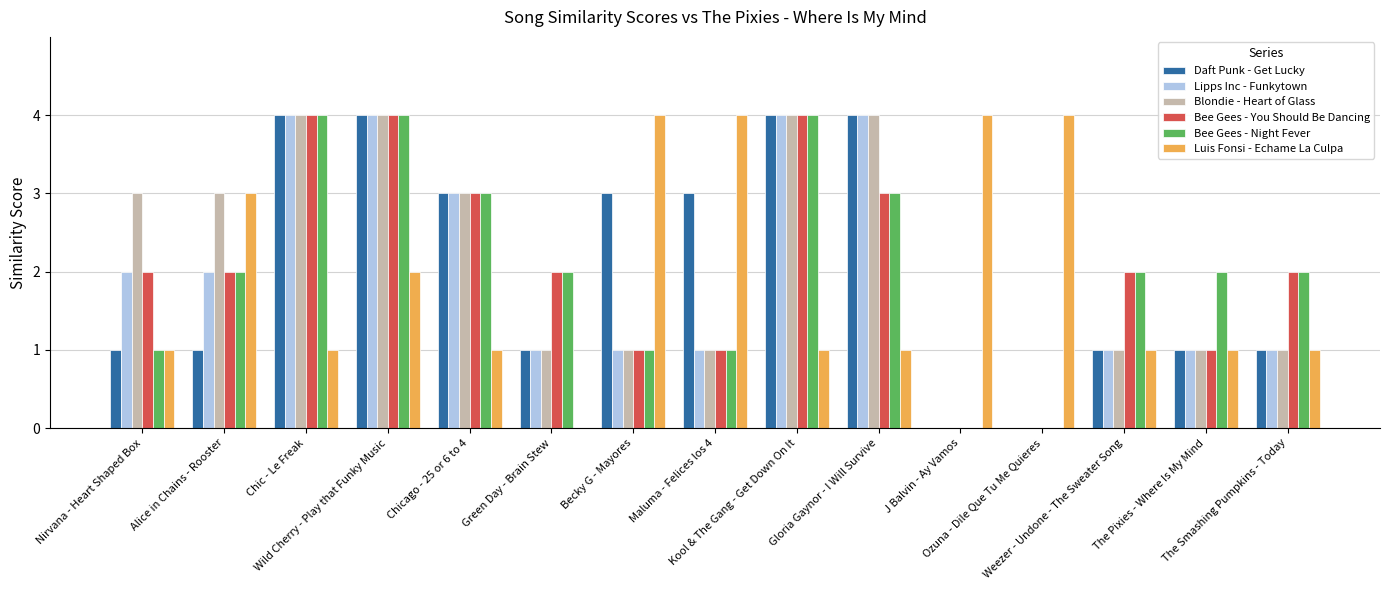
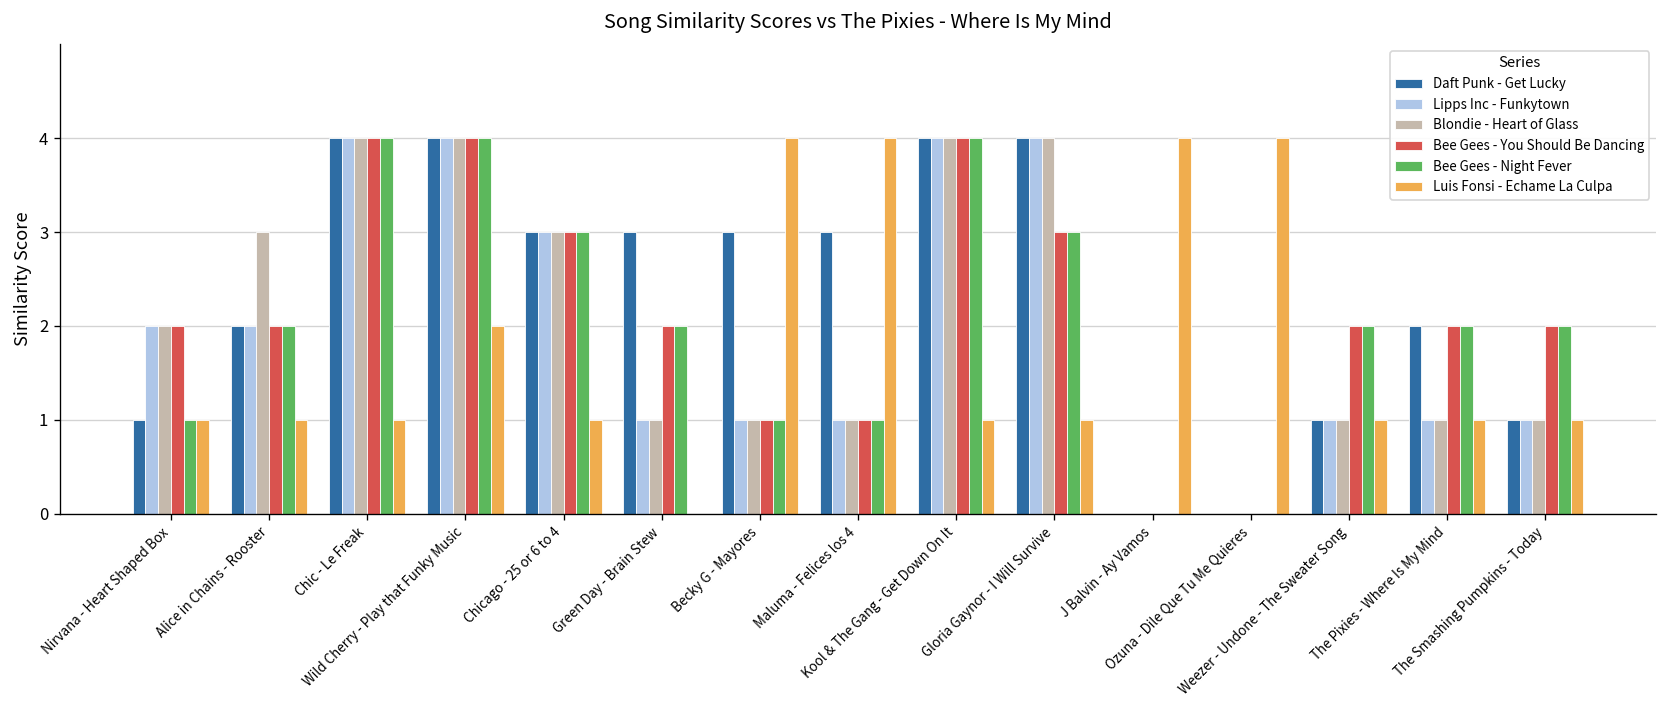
  {
    "Daft Punk - Get Lucky": {
      "Nirvana - Heart Shaped Box": 1,
-     "Alice in Chains - Rooster": 1,
+     "Alice in Chains - Rooster": 2,
      "Chic - Le Freak": 4,
      "Wild Cherry - Play that Funky Music": 4,
      "Chicago - 25 or 6 to 4": 3,
-     "Green Day - Brain Stew": 1,
+     "Green Day - Brain Stew": 3,
      "Becky G - Mayores": 3,
      "Maluma - Felices los 4": 3,
      "Kool & The Gang - Get Down On It": 4,
      "Gloria Gaynor - I Will Survive": 4,
      "J Balvin - Ay Vamos": 0,
      "Ozuna - Dile Que Tu Me Quieres": 0,
      "Weezer - Undone - The Sweater Song": 1,
-     "The Pixies - Where Is My Mind": 1,
+     "The Pixies - Where Is My Mind": 2,
      "The Smashing Pumpkins - Today": 1
    },
    "Lipps Inc - Funkytown": {
      "Nirvana - Heart Shaped Box": 2,
      "Alice in Chains - Rooster": 2,
      "Chic - Le Freak": 4,
      "Wild Cherry - Play that Funky Music": 4,
      "Chicago - 25 or 6 to 4": 3,
      "Green Day - Brain Stew": 1,
      "Becky G - Mayores": 1,
      "Maluma - Felices los 4": 1,
      "Kool & The Gang - Get Down On It": 4,
      "Gloria Gaynor - I Will Survive": 4,
      "J Balvin - Ay Vamos": 0,
      "Ozuna - Dile Que Tu Me Quieres": 0,
      "Weezer - Undone - The Sweater Song": 1,
      "The Pixies - Where Is My Mind": 1,
      "The Smashing Pumpkins - Today": 1
    },
    "Blondie - Heart of Glass": {
-     "Nirvana - Heart Shaped Box": 3,
+     "Nirvana - Heart Shaped Box": 2,
      "Alice in Chains - Rooster": 3,
      "Chic - Le Freak": 4,
      "Wild Cherry - Play that Funky Music": 4,
      "Chicago - 25 or 6 to 4": 3,
      "Green Day - Brain Stew": 1,
      "Becky G - Mayores": 1,
      "Maluma - Felices los 4": 1,
      "Kool & The Gang - Get Down On It": 4,
      "Gloria Gaynor - I Will Survive": 4,
      "J Balvin - Ay Vamos": 0,
      "Ozuna - Dile Que Tu Me Quieres": 0,
      "Weezer - Undone - The Sweater Song": 1,
      "The Pixies - Where Is My Mind": 1,
      "The Smashing Pumpkins - Today": 1
    },
    "Bee Gees - You Should Be Dancing": {
      "Nirvana - Heart Shaped Box": 2,
      "Alice in Chains - Rooster": 2,
      "Chic - Le Freak": 4,
      "Wild Cherry - Play that Funky Music": 4,
      "Chicago - 25 or 6 to 4": 3,
      "Green Day - Brain Stew": 2,
      "Becky G - Mayores": 1,
      "Maluma - Felices los 4": 1,
      "Kool & The Gang - Get Down On It": 4,
      "Gloria Gaynor - I Will Survive": 3,
      "J Balvin - Ay Vamos": 0,
      "Ozuna - Dile Que Tu Me Quieres": 0,
      "Weezer - Undone - The Sweater Song": 2,
-     "The Pixies - Where Is My Mind": 1,
+     "The Pixies - Where Is My Mind": 2,
      "The Smashing Pumpkins - Today": 2
    },
    "Bee Gees - Night Fever": {
      "Nirvana - Heart Shaped Box": 1,
      "Alice in Chains - Rooster": 2,
      "Chic - Le Freak": 4,
      "Wild Cherry - Play that Funky Music": 4,
      "Chicago - 25 or 6 to 4": 3,
      "Green Day - Brain Stew": 2,
      "Becky G - Mayores": 1,
      "Maluma - Felices los 4": 1,
      "Kool & The Gang - Get Down On It": 4,
      "Gloria Gaynor - I Will Survive": 3,
      "J Balvin - Ay Vamos": 0,
      "Ozuna - Dile Que Tu Me Quieres": 0,
      "Weezer - Undone - The Sweater Song": 2,
      "The Pixies - Where Is My Mind": 2,
      "The Smashing Pumpkins - Today": 2
    },
    "Luis Fonsi - Echame La Culpa": {
      "Nirvana - Heart Shaped Box": 1,
-     "Alice in Chains - Rooster": 3,
+     "Alice in Chains - Rooster": 1,
      "Chic - Le Freak": 1,
      "Wild Cherry - Play that Funky Music": 2,
      "Chicago - 25 or 6 to 4": 1,
      "Green Day - Brain Stew": 0,
      "Becky G - Mayores": 4,
      "Maluma - Felices los 4": 4,
      "Kool & The Gang - Get Down On It": 1,
      "Gloria Gaynor - I Will Survive": 1,
      "J Balvin - Ay Vamos": 4,
      "Ozuna - Dile Que Tu Me Quieres": 4,
      "Weezer - Undone - The Sweater Song": 1,
      "The Pixies - Where Is My Mind": 1,
      "The Smashing Pumpkins - Today": 1
    }
  }
